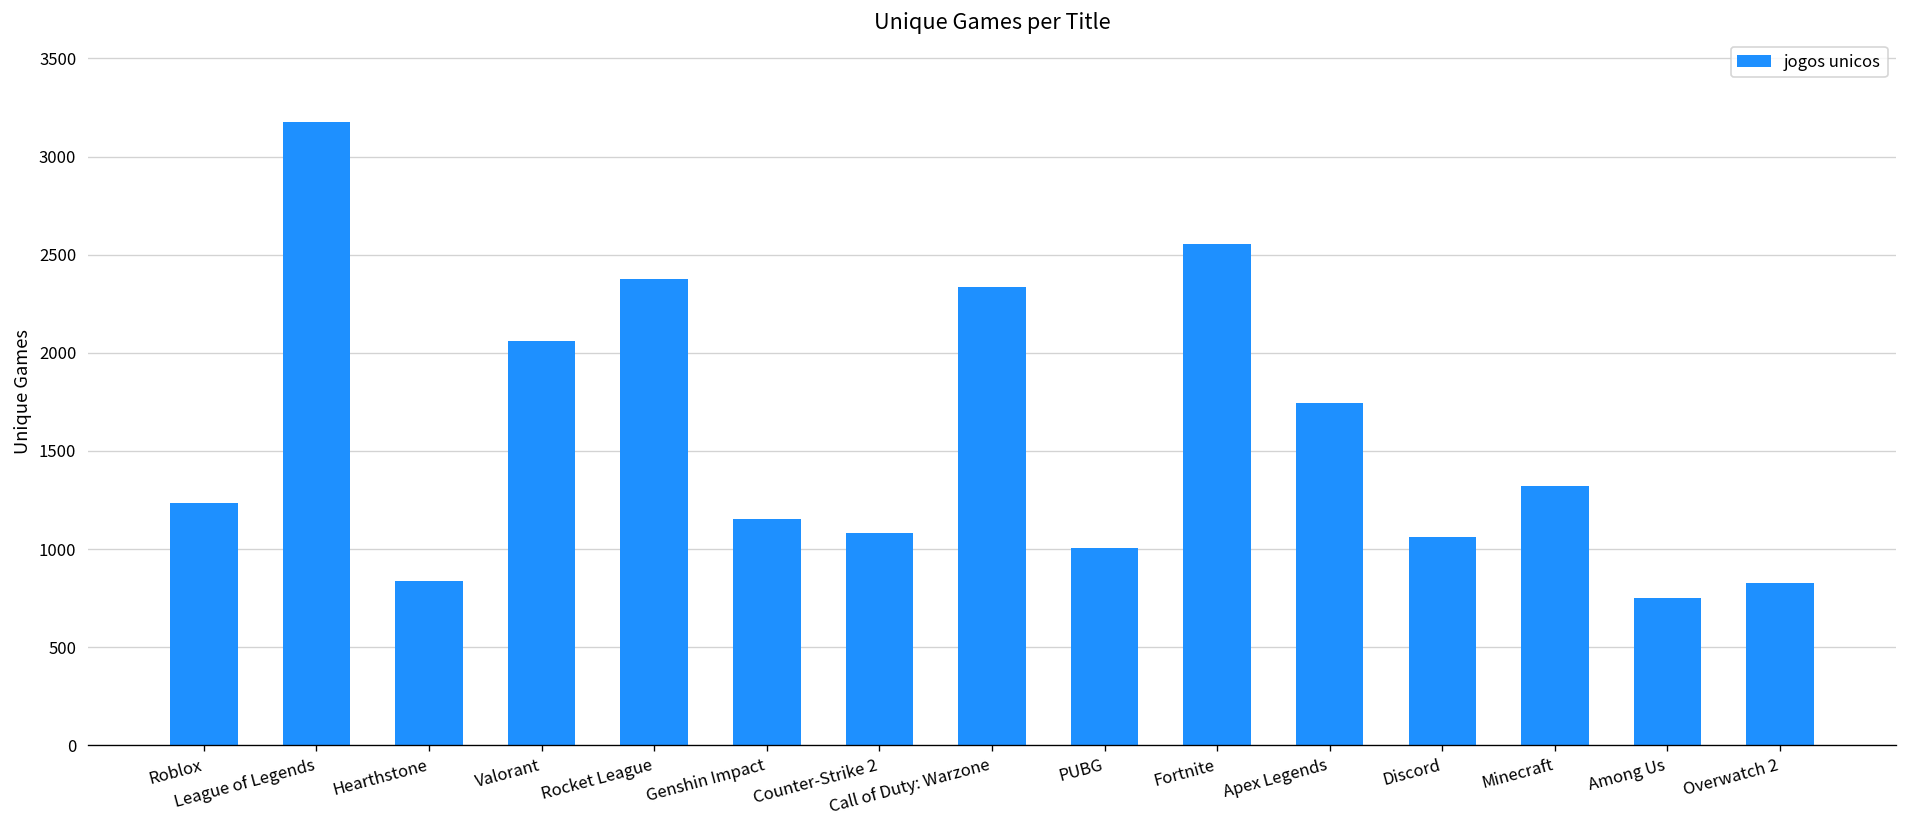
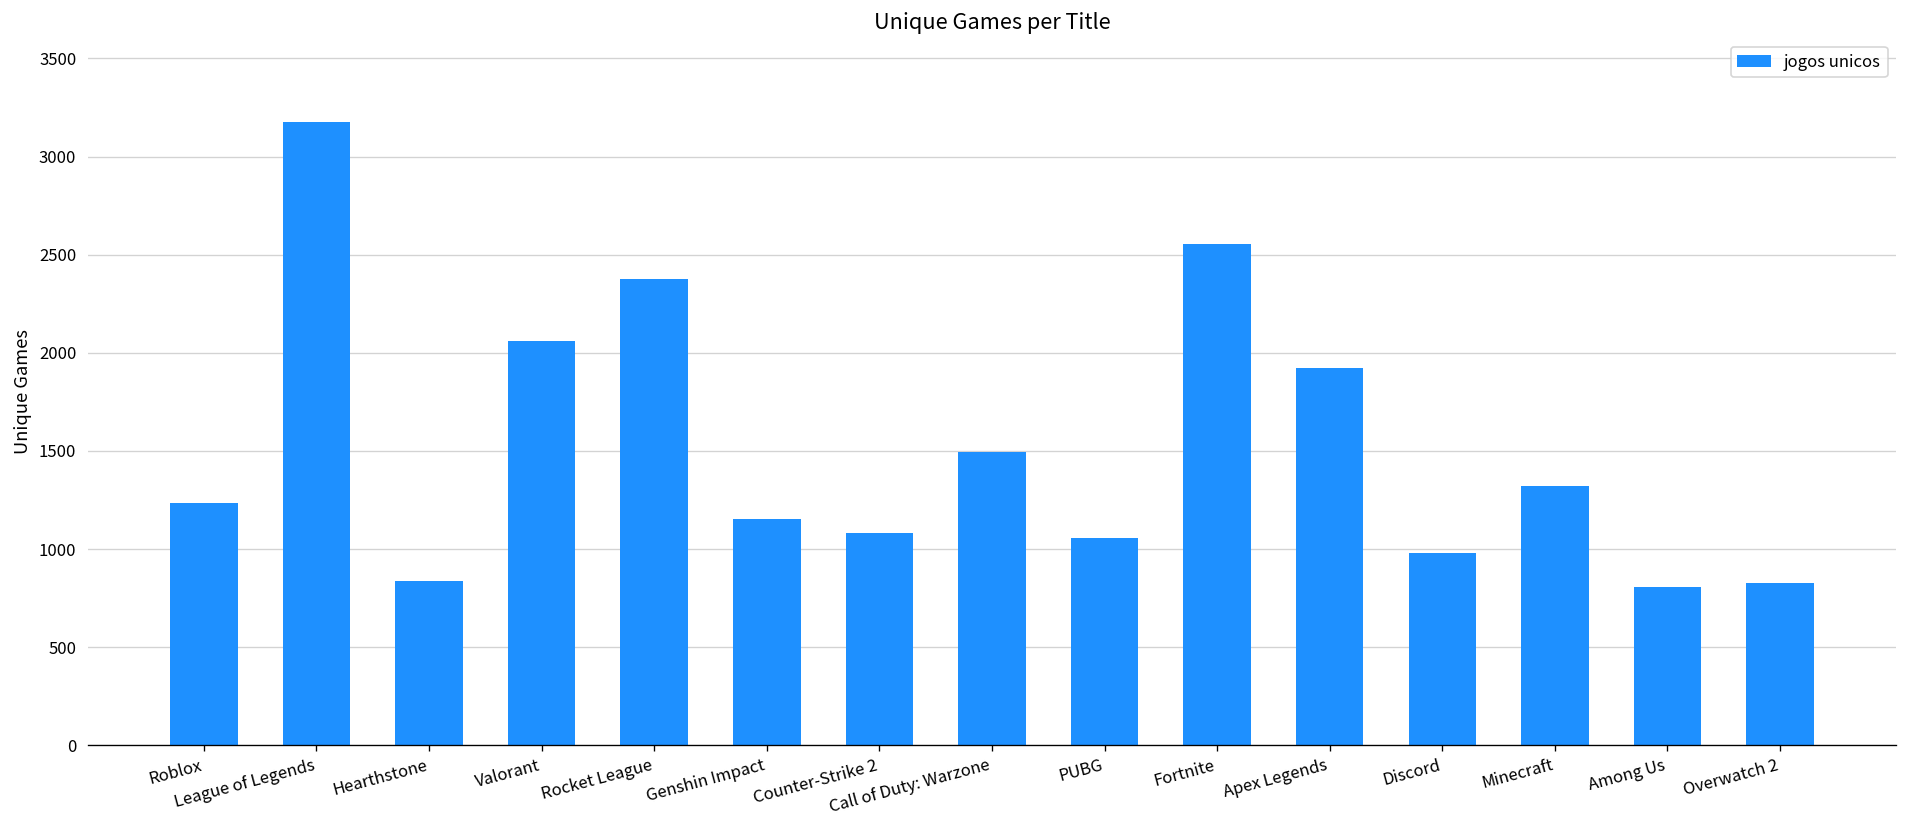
  {
    "Roblox": 1230,
    "League of Legends": 3170,
    "Hearthstone": 840,
    "Valorant": 2060,
    "Rocket League": 2380,
    "Genshin Impact": 1150,
    "Counter-Strike 2": 1080,
-   "Call of Duty: Warzone": 2340,
-   "PUBG": 1010,
+   "Call of Duty: Warzone": 1490,
+   "PUBG": 1060,
    "Fortnite": 2550,
-   "Apex Legends": 1740,
-   "Discord": 1060,
+   "Apex Legends": 1920,
+   "Discord": 980,
    "Minecraft": 1320,
-   "Among Us": 750,
+   "Among Us": 810,
    "Overwatch 2": 830
  }
